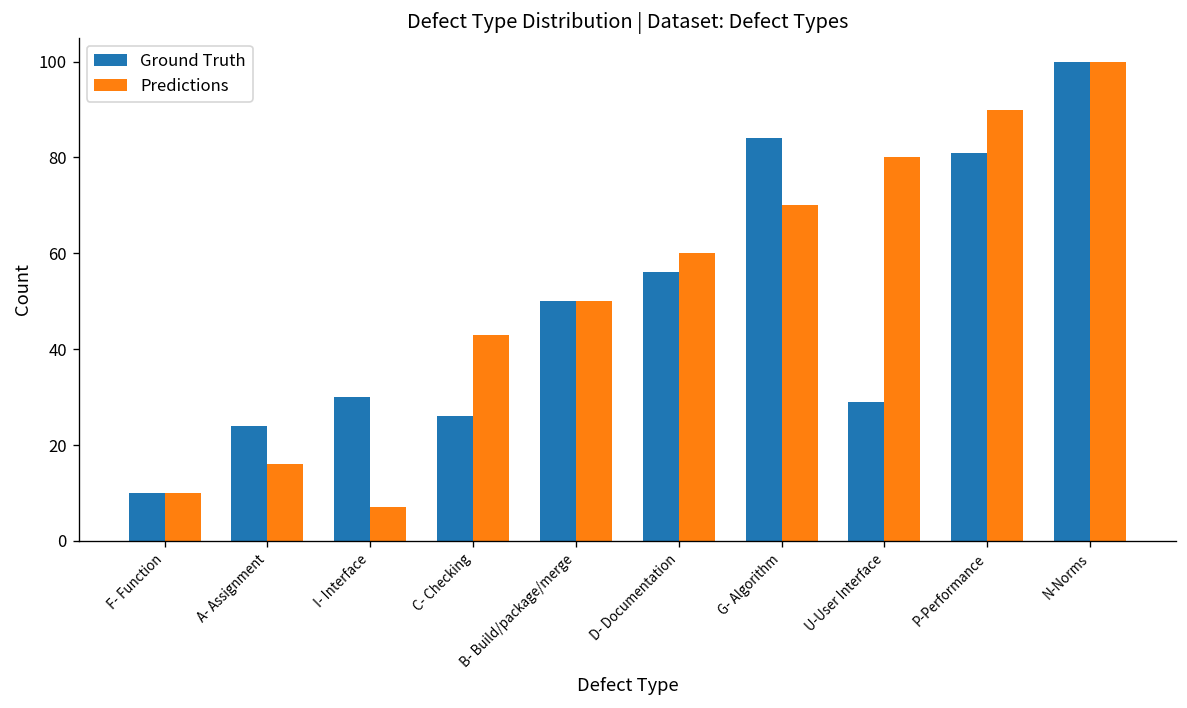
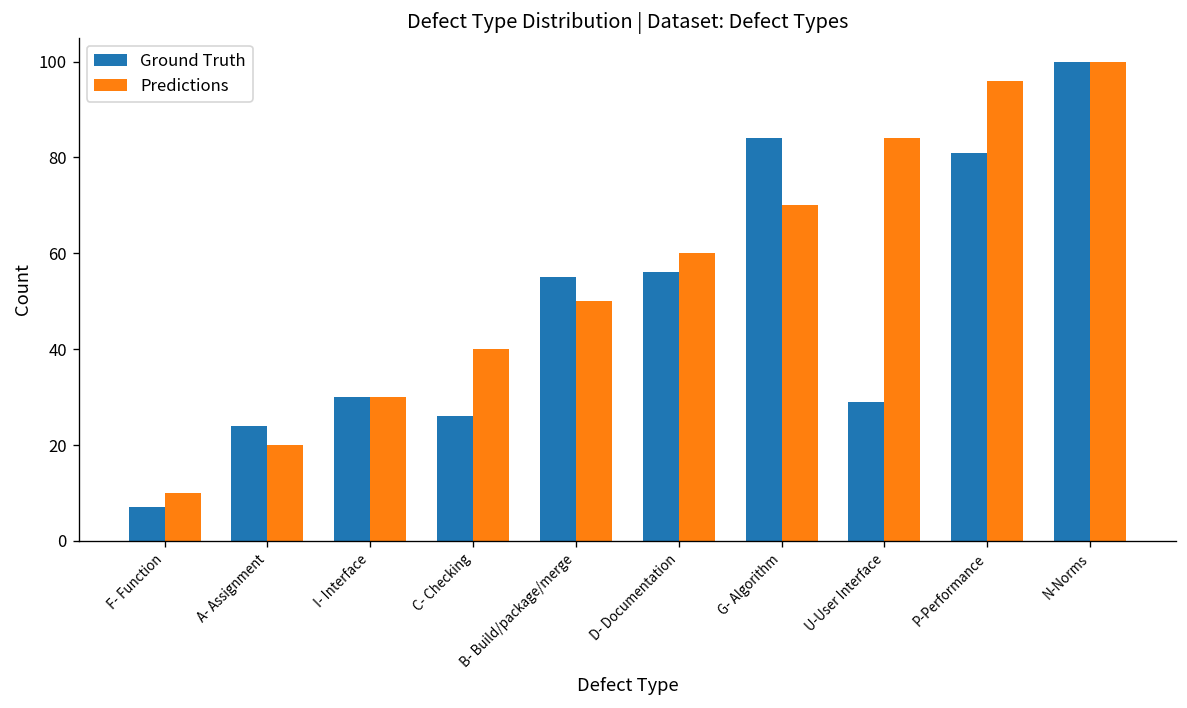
  {
    "Ground Truth": {
-     "F- Function": 10,
+     "F- Function": 7,
      "A- Assignment": 24,
      "I- Interface": 30,
      "C- Checking": 26,
-     "B- Build/package/merge": 50,
+     "B- Build/package/merge": 55,
      "D- Documentation": 56,
      "G- Algorithm": 84,
      "U-User Interface": 29,
      "P-Performance": 81,
      "N-Norms": 100
    },
    "Predictions": {
      "F- Function": 10,
-     "A- Assignment": 16,
-     "I- Interface": 7,
-     "C- Checking": 43,
+     "A- Assignment": 20,
+     "I- Interface": 30,
+     "C- Checking": 40,
      "B- Build/package/merge": 50,
      "D- Documentation": 60,
      "G- Algorithm": 70,
-     "U-User Interface": 80,
-     "P-Performance": 90,
+     "U-User Interface": 84,
+     "P-Performance": 96,
      "N-Norms": 100
    }
  }
